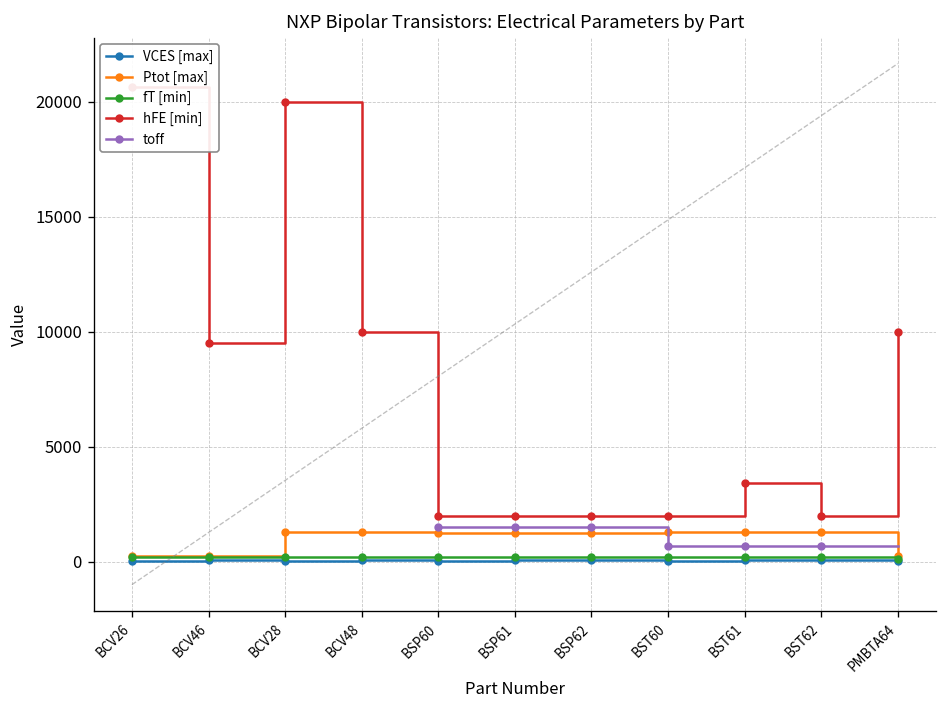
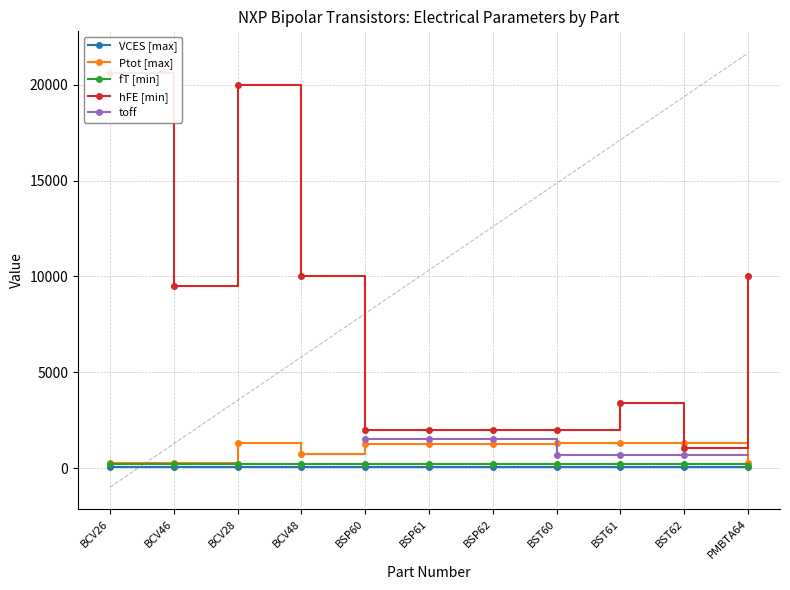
  {
    "VCES [max]": {
      "BCV26": 0,
      "BCV46": 100,
      "BCV28": 0,
      "BCV48": 100,
      "BSP60": 0,
      "BSP61": 100,
      "BST60": 0,
      "BST61": 100
    },
    "Ptot [max]": {
      "BCV28": 1300,
-     "BCV48": 1300,
+     "BCV48": 700,
      "BSP60": 1300,
      "BSP61": 1300,
      "BSP62": 1300,
      "BST60": 1300,
      "BST61": 1300,
      "BST62": 1300
    },
    "fT [min]": {
      "BCV28": 200,
      "BCV48": 200,
      "BSP60": 200,
      "BSP61": 200,
      "BST60": 200,
      "BST61": 200
    },
    "hFE [min]": {
      "BCV46": 9500,
      "BCV28": 20000,
      "BCV48": 10000,
      "BSP60": 2000,
      "BSP61": 2000,
      "BSP62": 2000,
      "BST60": 2000,
      "BST61": 3400,
-     "BST62": 2000,
+     "BST62": 1100,
      "PMBTA64": 10000
    },
    "toff": {
      "BSP60": 1500,
      "BSP61": 1500,
      "BSP62": 1500,
      "BST60": 700,
      "BST61": 700,
      "BST62": 700
    }
  }
